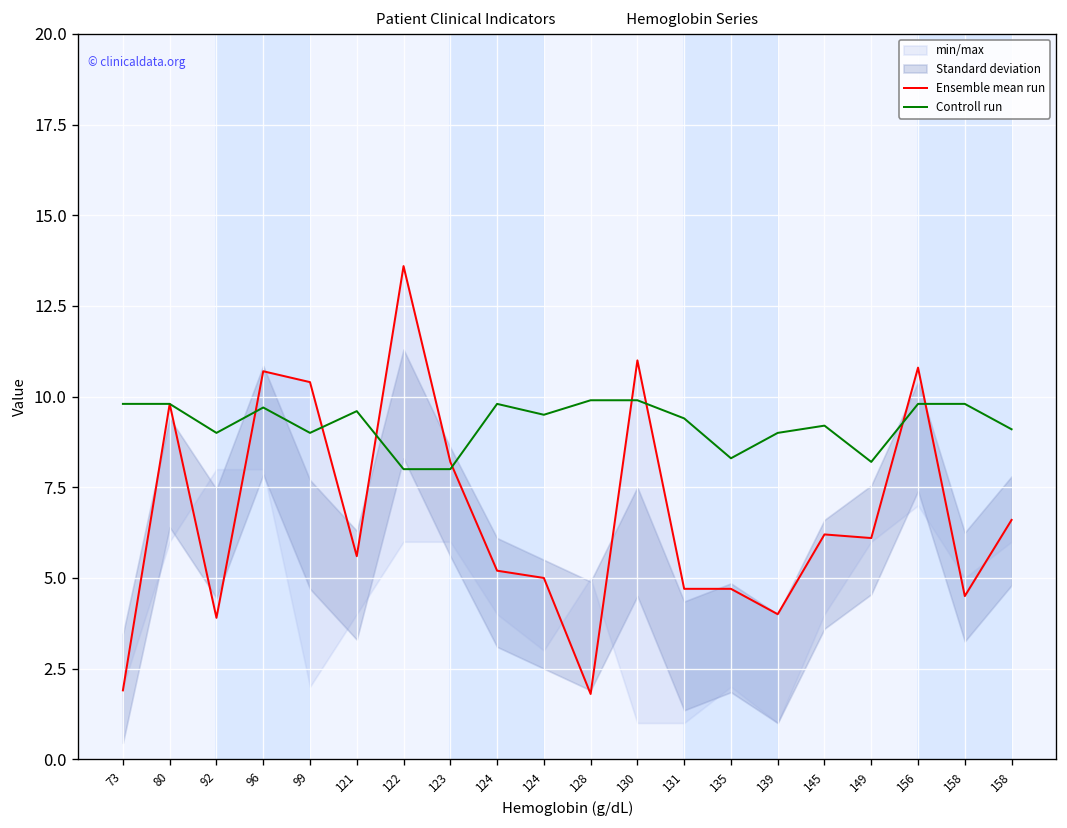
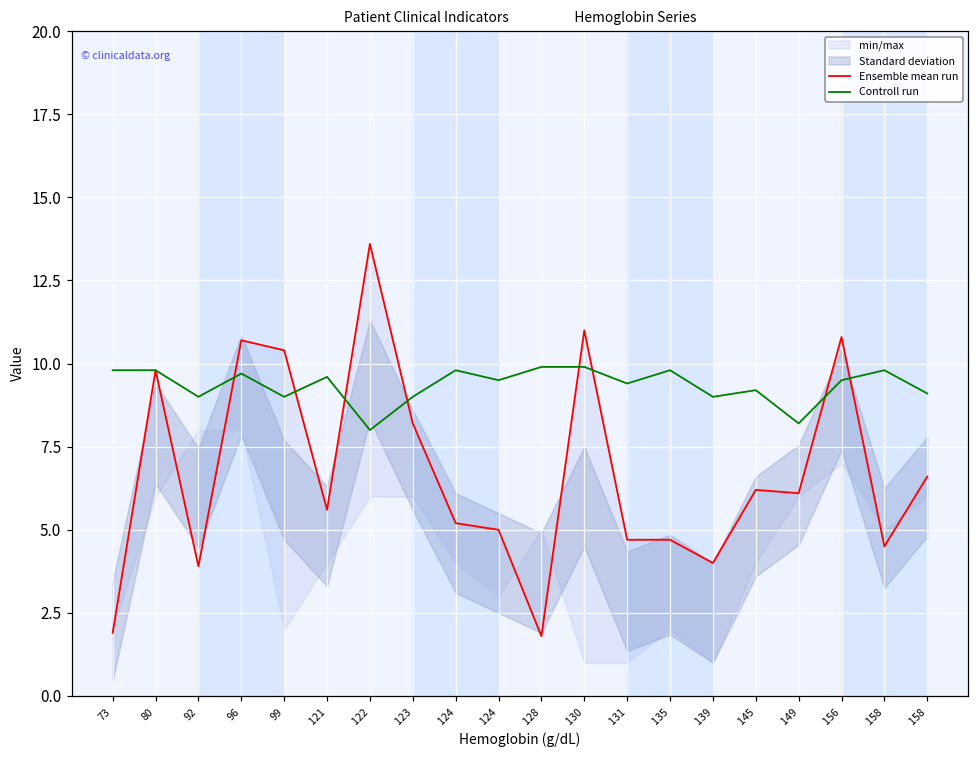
  {
    "Ensemble mean run": {
      "73": 1.9,
      "92": 3.9,
      "128": 1.8
    },
    "Controll run": {
      "73": 9.8,
      "92": 9.0,
      "96": 9.7,
      "99": 9.0,
      "121": 9.6,
      "122": 8.0,
-     "123": 8.0,
+     "123": 9.0,
      "128": 9.9,
      "130": 9.9,
      "131": 9.4,
-     "135": 8.3,
+     "135": 9.8,
      "139": 9.0,
      "145": 9.2,
      "149": 8.2,
-     "156": 9.8
+     "156": 9.5
    }
  }
